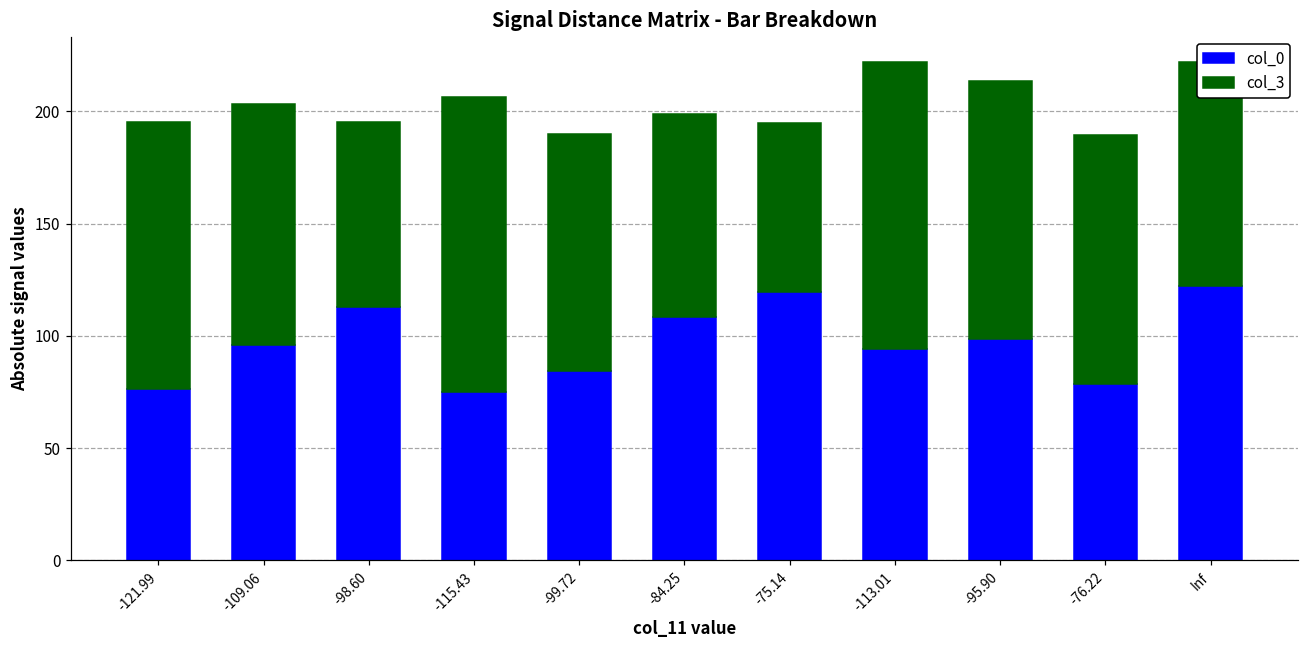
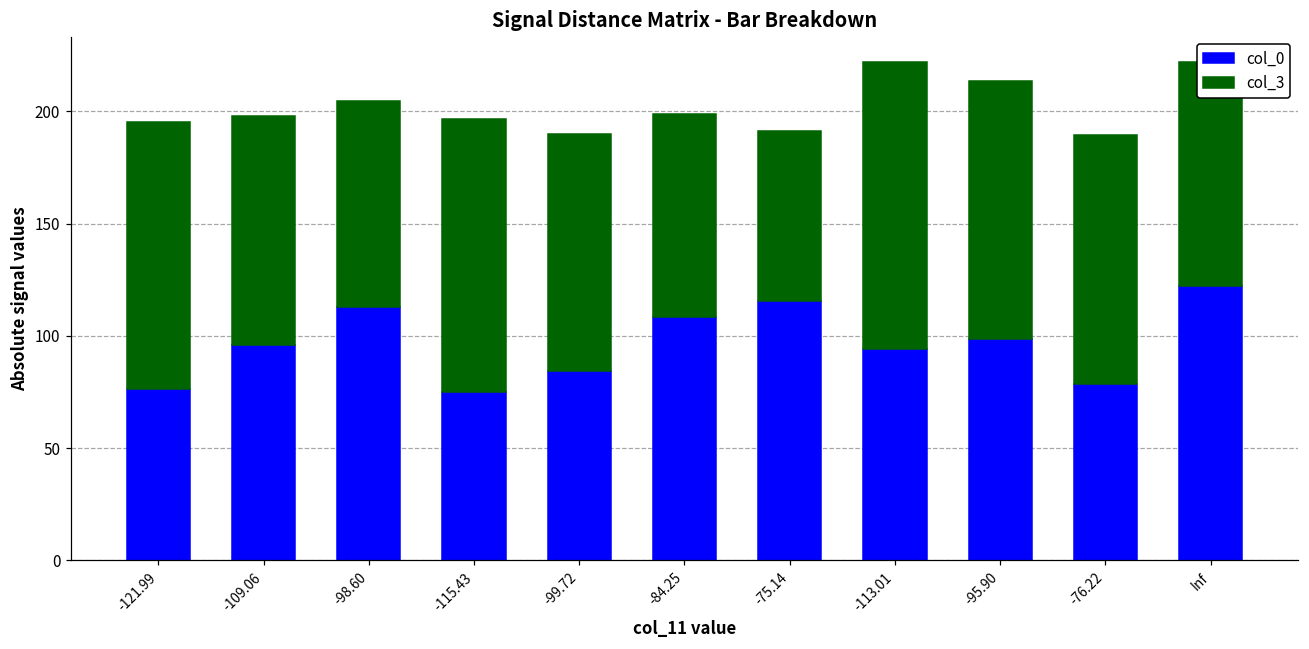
  {
    "col_0": {
      "-121.99": 76,
      "-109.06": 96,
      "-98.60": 113,
      "-115.43": 75,
      "-99.72": 84,
      "-84.25": 109,
-     "-75.14": 119,
+     "-75.14": 115,
      "-113.01": 94,
      "-95.90": 99,
      "-76.22": 79,
      "Inf": 122
    },
    "col_3": {
      "-121.99": 119,
-     "-109.06": 107,
-     "-98.60": 82,
-     "-115.43": 131,
+     "-109.06": 102,
+     "-98.60": 92,
+     "-115.43": 121,
      "-99.72": 106,
      "-84.25": 90,
      "-75.14": 76,
      "-113.01": 128,
      "-95.90": 115,
      "-76.22": 111
    }
  }
